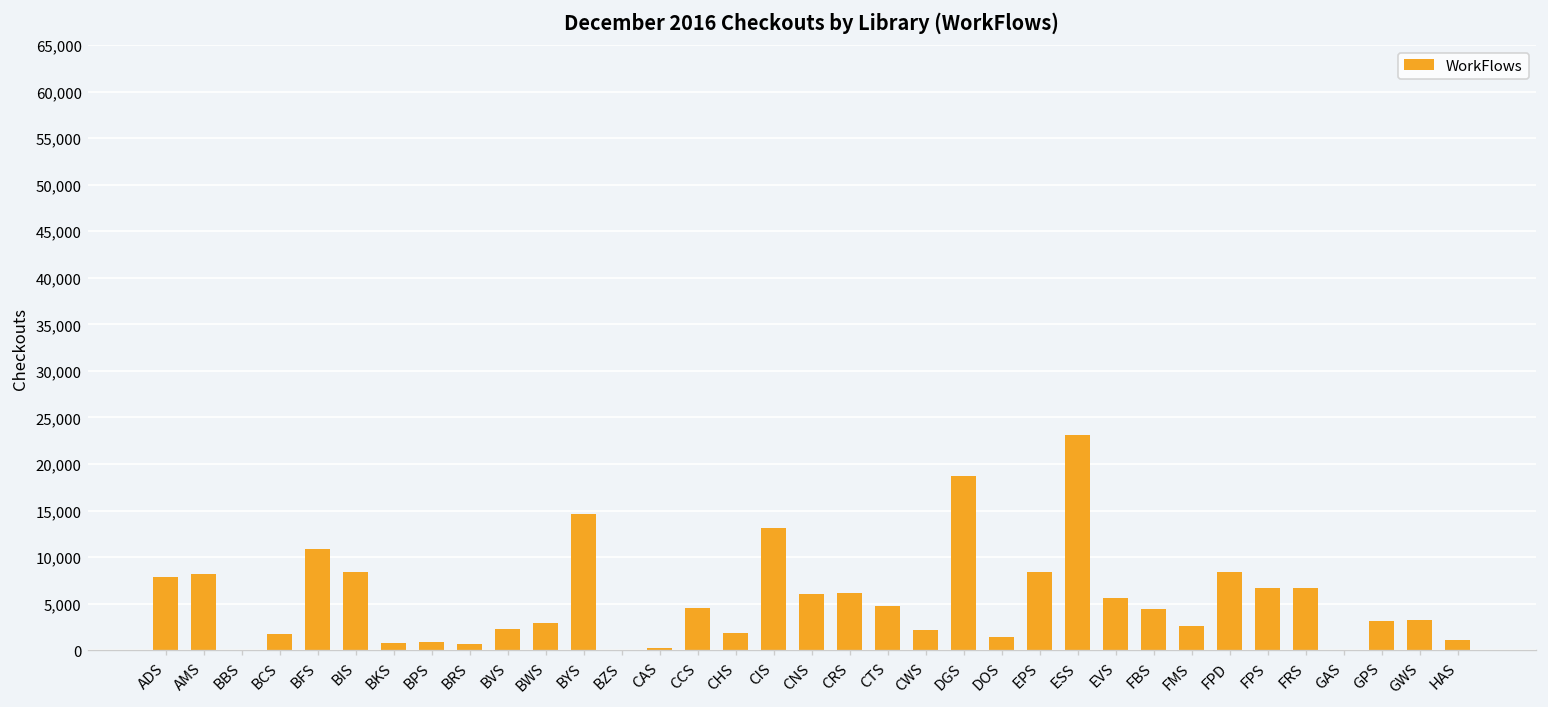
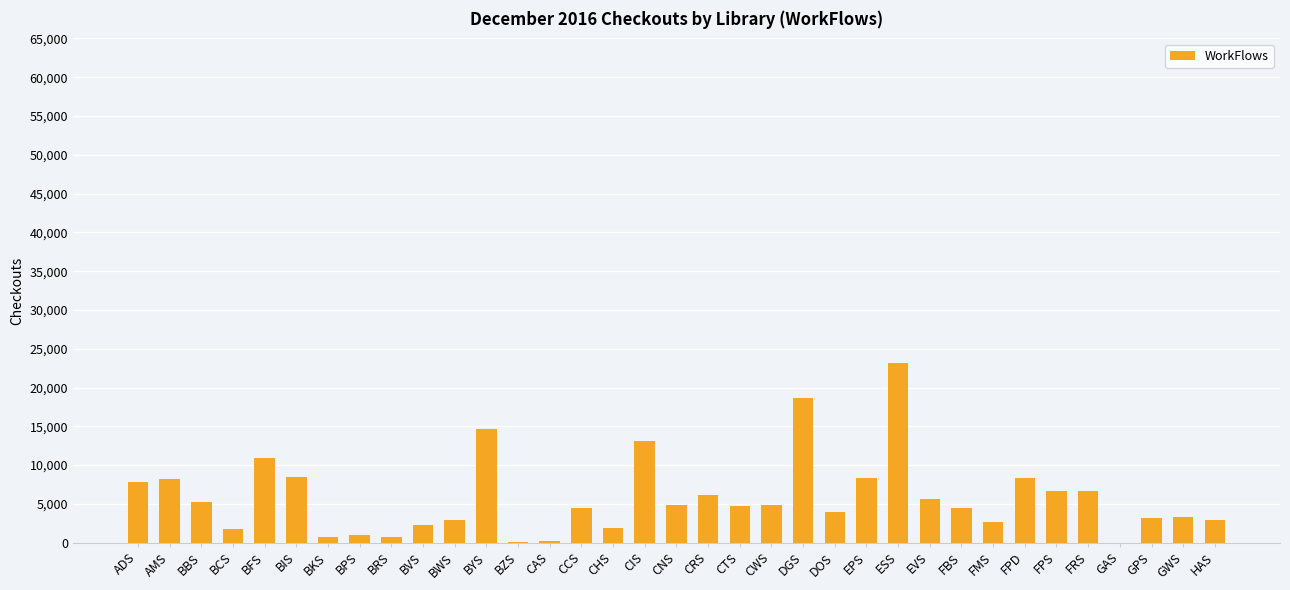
  {
    "ADS": "8,000",
    "AMS": "8,000",
-   "BBS": "0",
+   "BBS": "5,000",
    "BCS": "2,000",
    "BFS": "11,000",
    "BIS": "8,000",
    "BKS": "1,000",
    "BPS": "1,000",
    "BRS": "1,000",
    "BVS": "2,000",
    "BWS": "3,000",
    "BYS": "15,000",
    "CCS": "5,000",
    "CHS": "2,000",
    "CIS": "13,000",
-   "CNS": "6,000",
+   "CNS": "5,000",
    "CRS": "6,000",
    "CTS": "5,000",
-   "CWS": "2,000",
+   "CWS": "5,000",
    "DGS": "19,000",
-   "DOS": "1,000",
+   "DOS": "4,000",
    "EPS": "8,000",
    "ESS": "23,000",
    "EVS": "6,000",
    "FBS": "4,000",
    "FMS": "3,000",
    "FPD": "8,000",
    "FPS": "7,000",
    "FRS": "7,000",
    "GPS": "3,000",
    "GWS": "3,000",
-   "HAS": "1,000"
+   "HAS": "3,000"
  }
